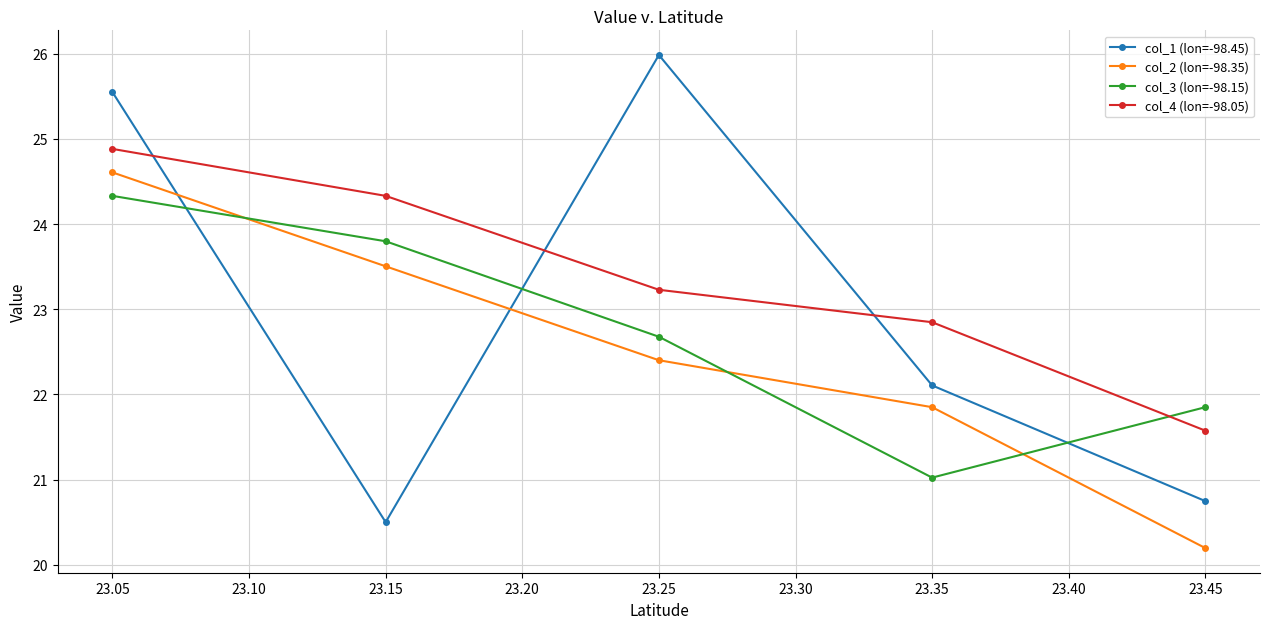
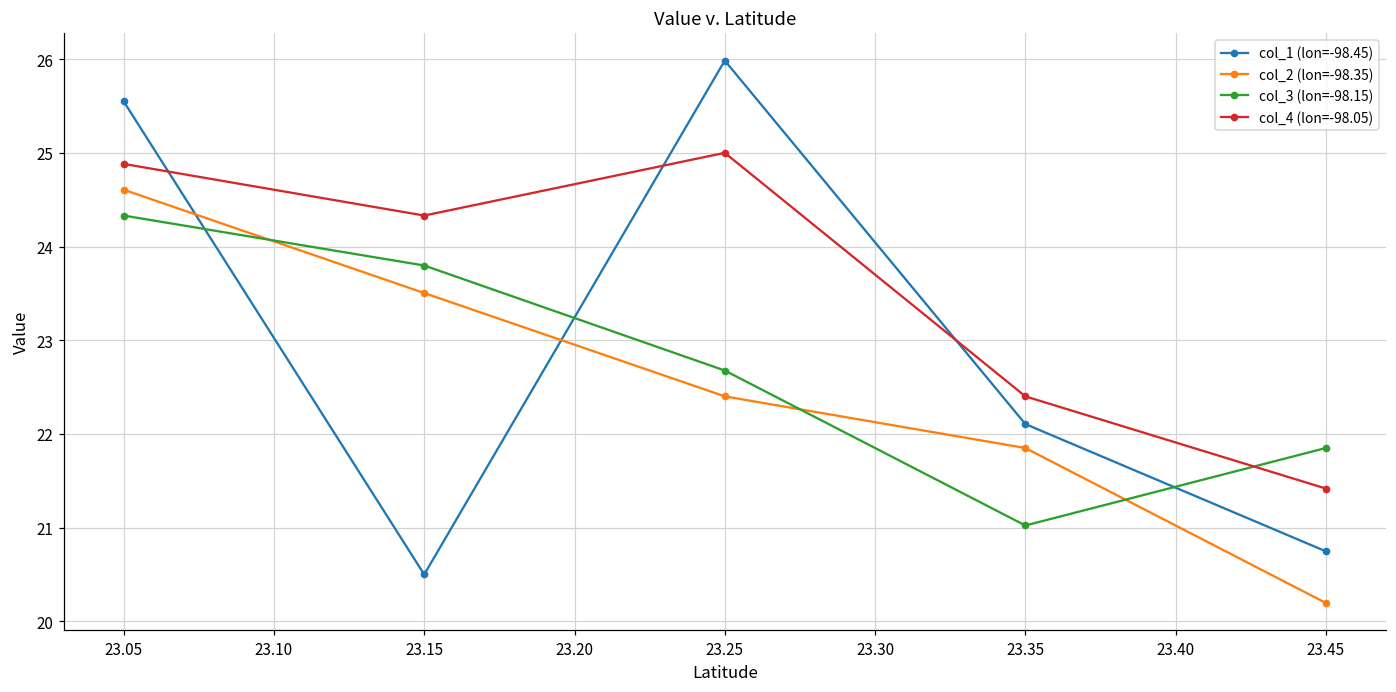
  {
    "col_1 (lon=-98.45)": {
      "23.05": 25.5,
      "23.15": 20.5,
      "23.25": 26.0,
      "23.35": 22.1,
      "23.45": 20.7
    },
    "col_2 (lon=-98.35)": {
      "23.05": 24.6,
      "23.15": 23.5,
      "23.25": 22.4,
      "23.35": 21.9,
      "23.45": 20.2
    },
    "col_3 (lon=-98.15)": {
      "23.05": 24.3,
      "23.15": 23.8,
      "23.25": 22.7,
      "23.35": 21.0,
      "23.45": 21.9
    },
    "col_4 (lon=-98.05)": {
      "23.05": 24.9,
      "23.15": 24.3,
-     "23.25": 23.2,
-     "23.35": 22.8,
-     "23.45": 21.6
+     "23.25": 25.0,
+     "23.35": 22.4,
+     "23.45": 21.4
    }
  }
